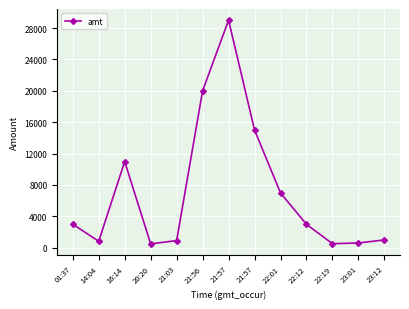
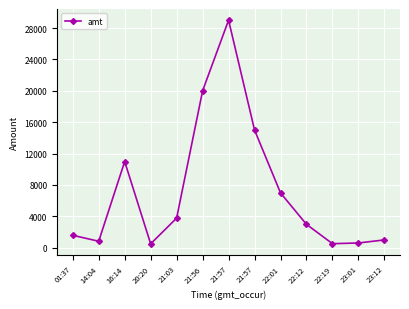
  {
-   "01:37": 3000,
+   "01:37": 2000,
    "14:04": 1000,
    "16:14": 11000,
    "20:20": 1000,
-   "21:03": 1000,
+   "21:03": 4000,
    "21:56": 20000,
    "22:01": 7000,
    "22:12": 3000,
    "22:19": 1000,
    "23:01": 1000,
    "23:12": 1000
  }
